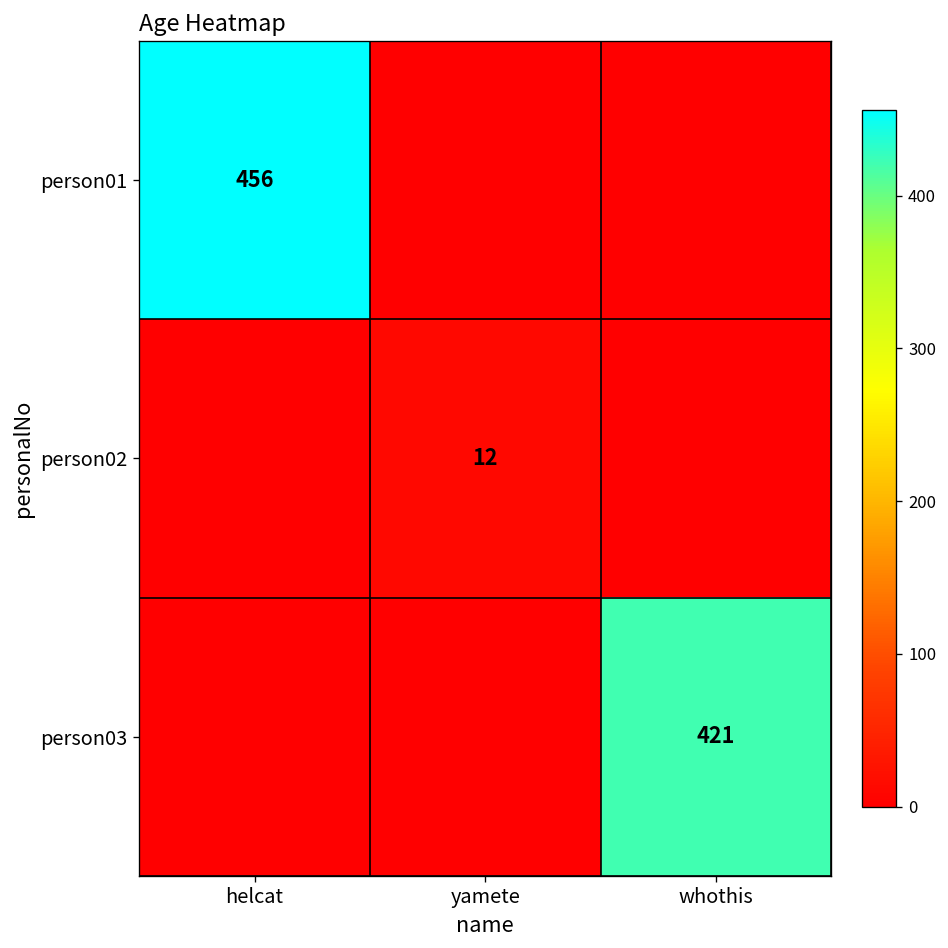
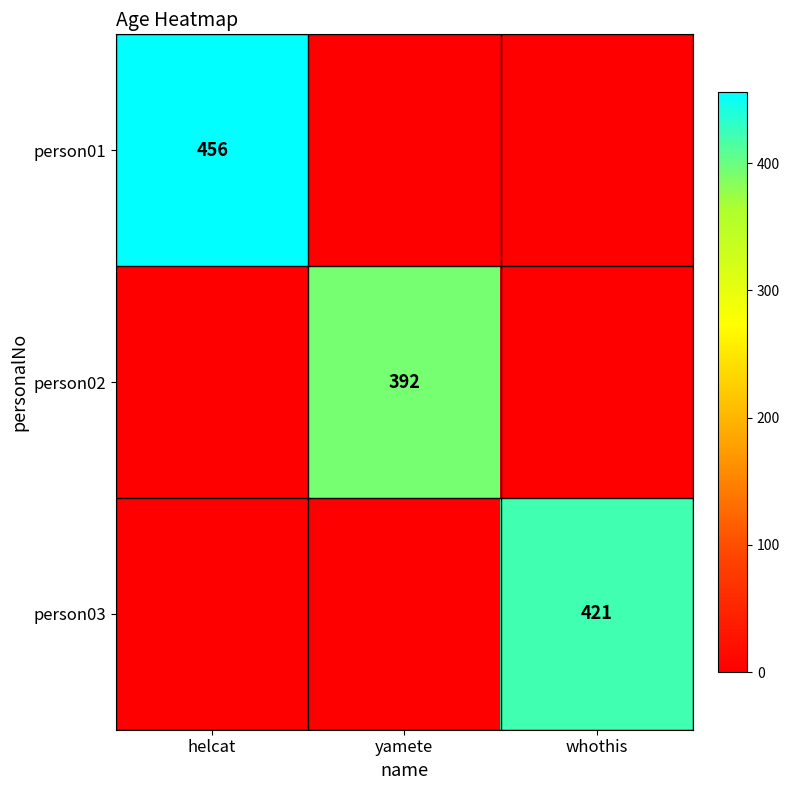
  {
    "person01": {
      "helcat": 456
    },
    "person02": {
-     "yamete": 12
+     "yamete": 392
    },
    "person03": {
      "whothis": 421
    }
  }
